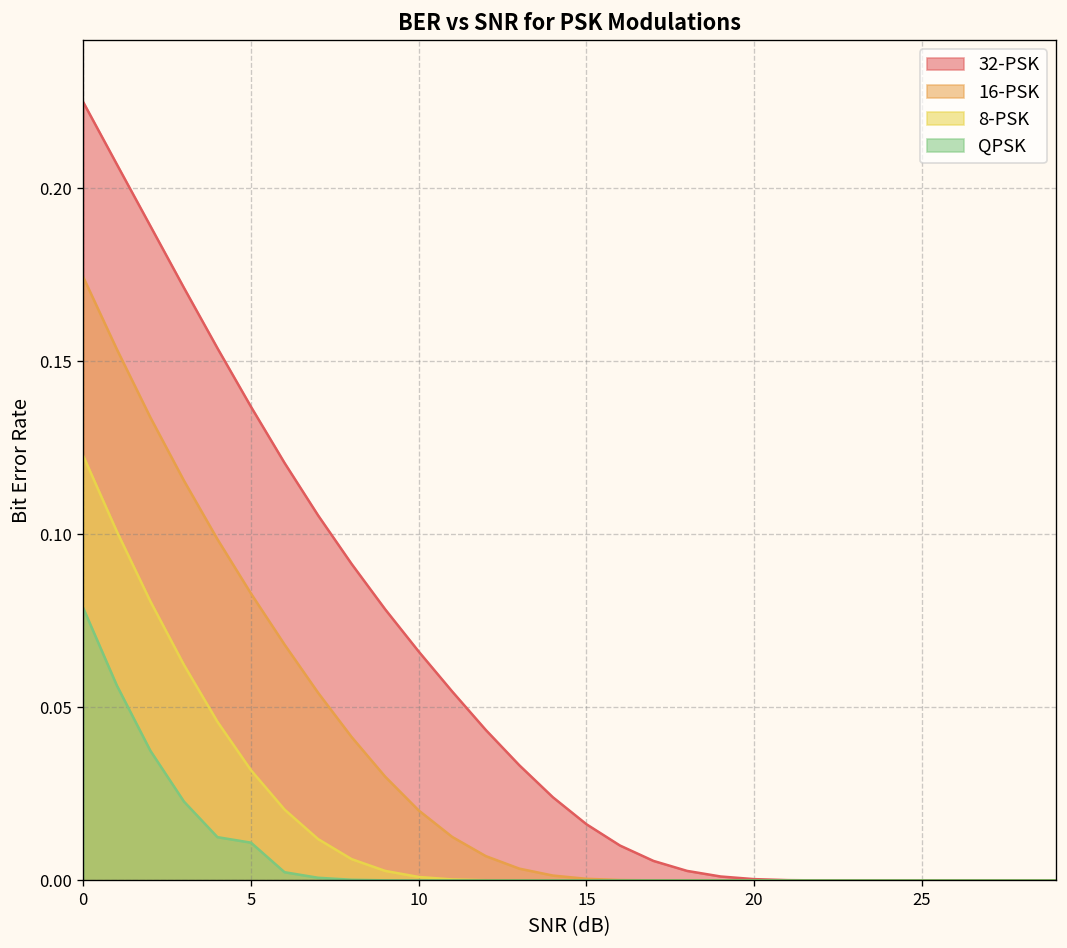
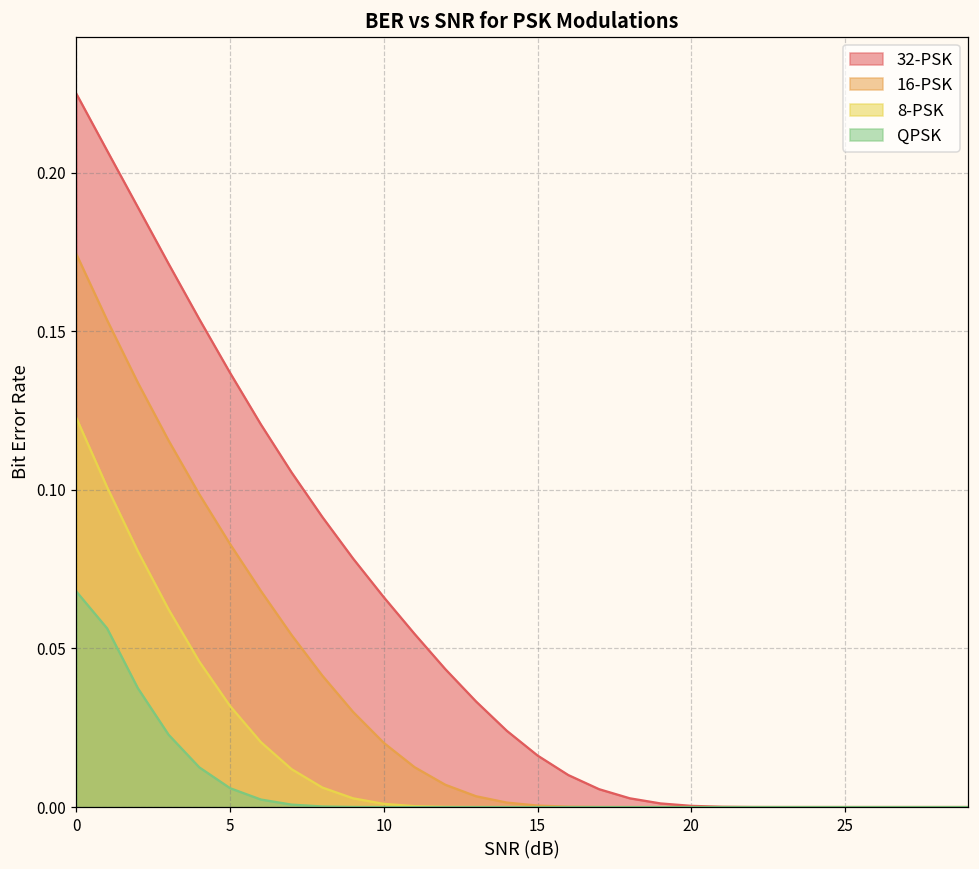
  {
    "QPSK": {
-     "0": 0.079,
-     "5": 0.011,
+     "0": 0.068,
+     "5": 0.006,
      "10": 0.000
    }
  }
